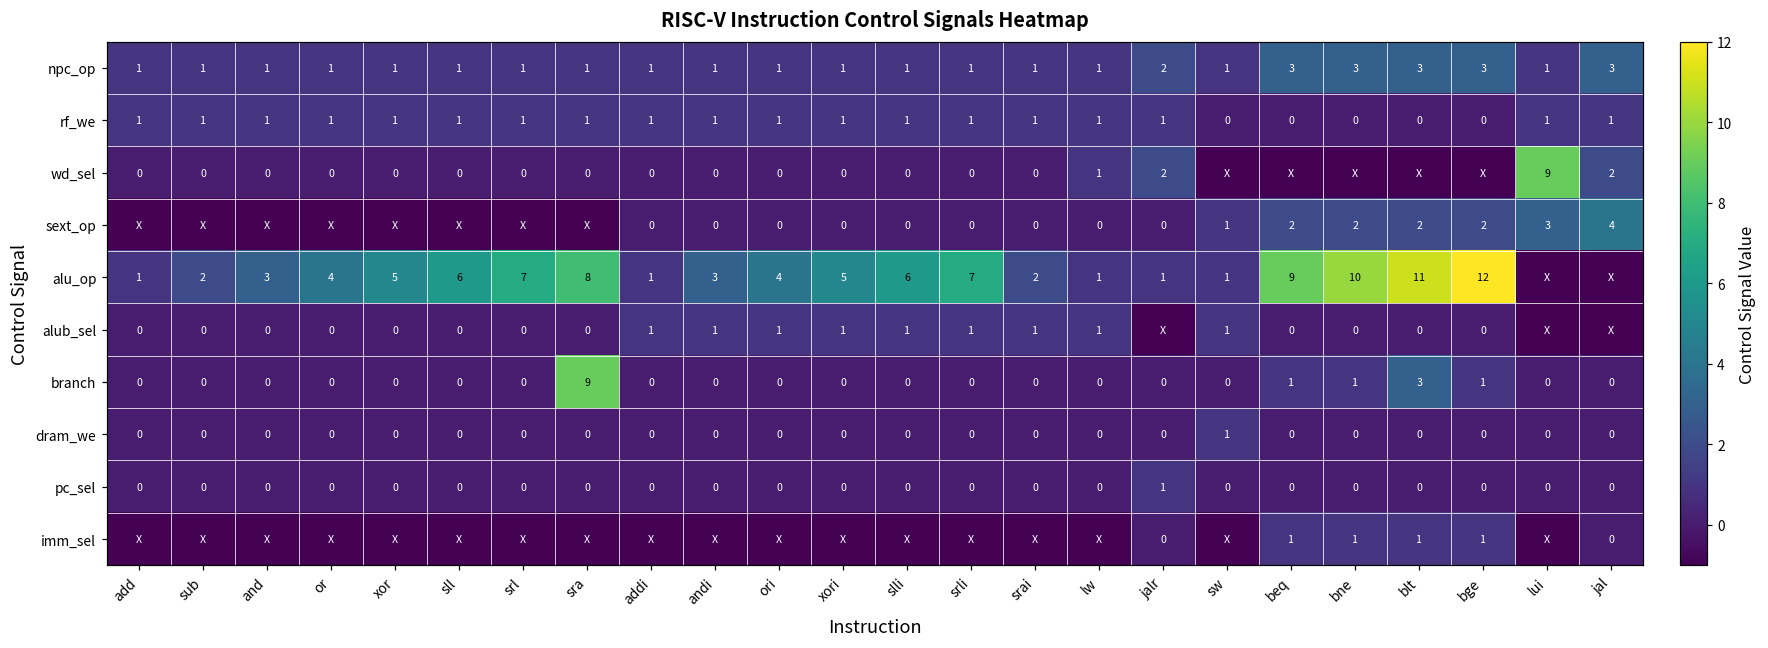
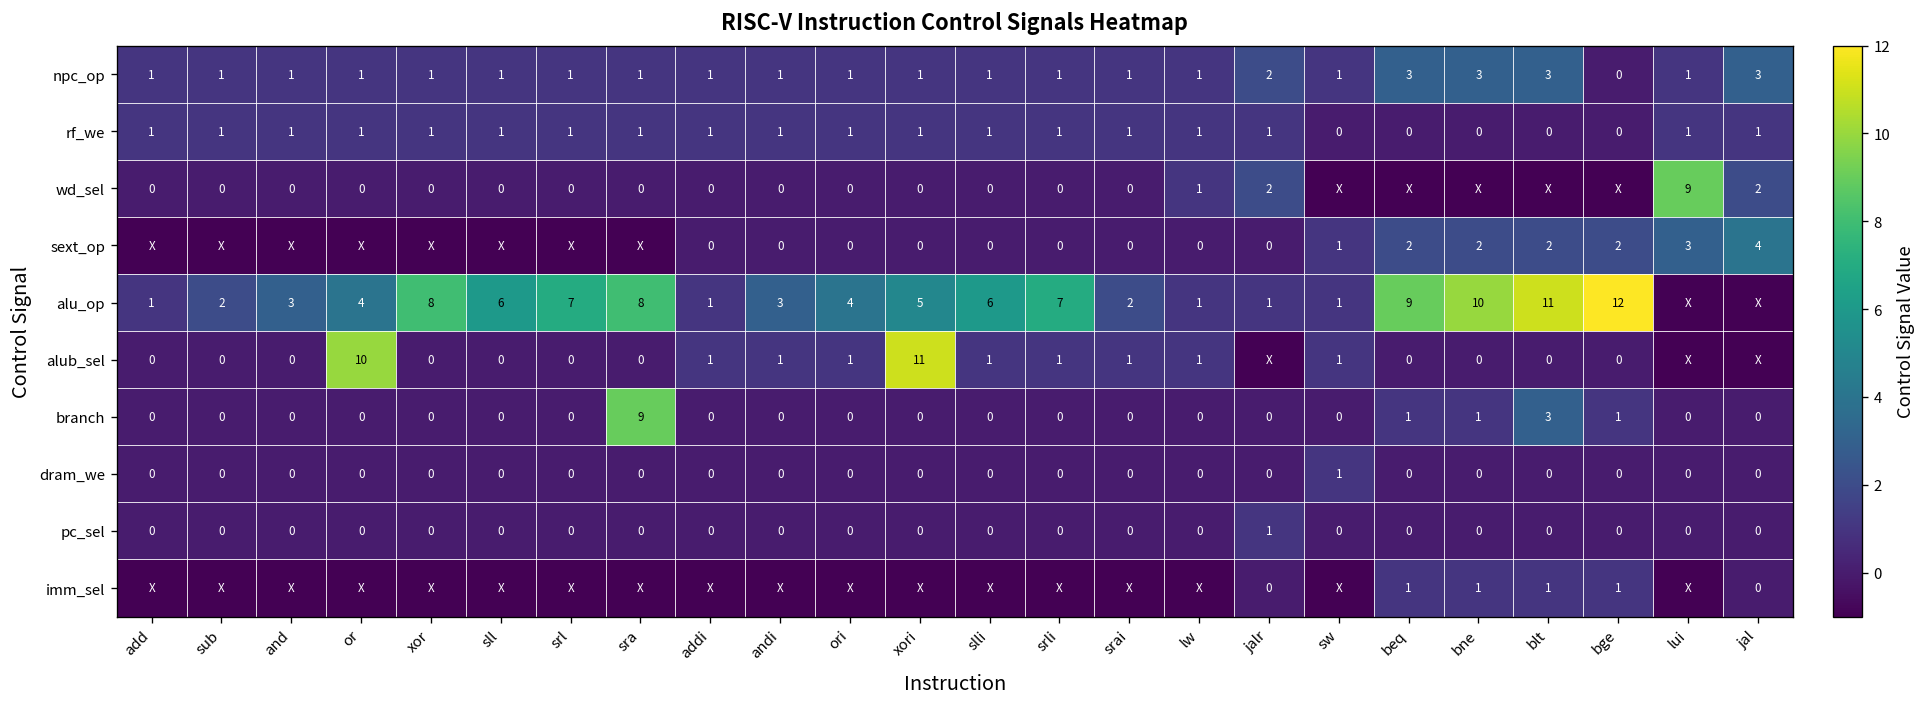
  {
    "npc_op": {
      "add": 1,
      "sub": 1,
      "and": 1,
      "or": 1,
      "xor": 1,
      "sll": 1,
      "srl": 1,
      "sra": 1,
      "addi": 1,
      "andi": 1,
      "ori": 1,
      "xori": 1,
      "slli": 1,
      "srli": 1,
      "srai": 1,
      "lw": 1,
      "jalr": 2,
      "sw": 1,
      "beq": 3,
      "bne": 3,
      "blt": 3,
-     "bge": 3,
+     "bge": 0,
      "lui": 1,
      "jal": 3
    },
    "alu_op": {
      "add": 1,
      "sub": 2,
      "and": 3,
      "or": 4,
-     "xor": 5,
+     "xor": 8,
      "sll": 6,
      "srl": 7,
      "sra": 8,
      "addi": 1,
      "andi": 3,
      "ori": 4,
      "xori": 5,
      "slli": 6,
      "srli": 7,
      "srai": 2,
      "lw": 1,
      "jalr": 1,
      "sw": 1,
      "beq": 9,
      "bne": 10,
      "blt": 11,
      "bge": 12
    },
    "alub_sel": {
      "add": 0,
      "sub": 0,
      "and": 0,
-     "or": 0,
+     "or": 10,
      "xor": 0,
      "sll": 0,
      "srl": 0,
      "sra": 0,
      "addi": 1,
      "andi": 1,
      "ori": 1,
-     "xori": 1,
+     "xori": 11,
      "slli": 1,
      "srli": 1,
      "srai": 1,
      "lw": 1,
      "sw": 1,
      "beq": 0,
      "bne": 0,
      "blt": 0,
      "bge": 0
    }
  }
